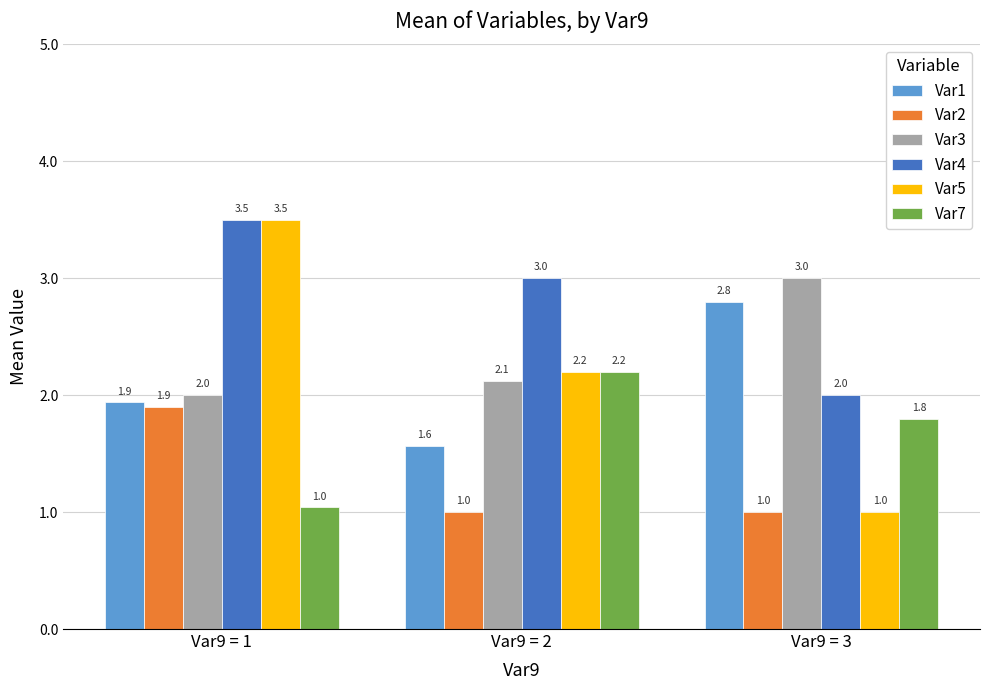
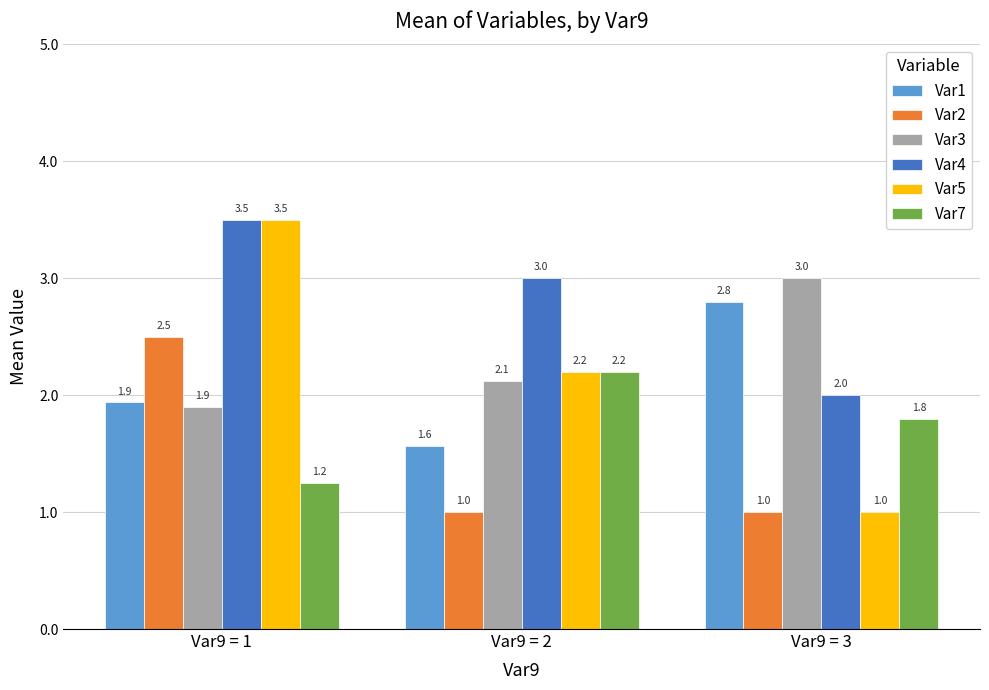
  {
    "Var2": {
-     "Var9 = 1": 1.9,
+     "Var9 = 1": 2.5,
      "Var9 = 2": 1.0,
      "Var9 = 3": 1.0
    },
    "Var3": {
-     "Var9 = 1": 2.0,
+     "Var9 = 1": 1.9,
      "Var9 = 2": 2.1,
      "Var9 = 3": 3.0
    },
    "Var5": {
      "Var9 = 1": 3.5,
      "Var9 = 2": 2.2,
      "Var9 = 3": 1.0
    },
    "Var7": {
-     "Var9 = 1": 1.0,
+     "Var9 = 1": 1.2,
      "Var9 = 2": 2.2,
      "Var9 = 3": 1.8
    }
  }
